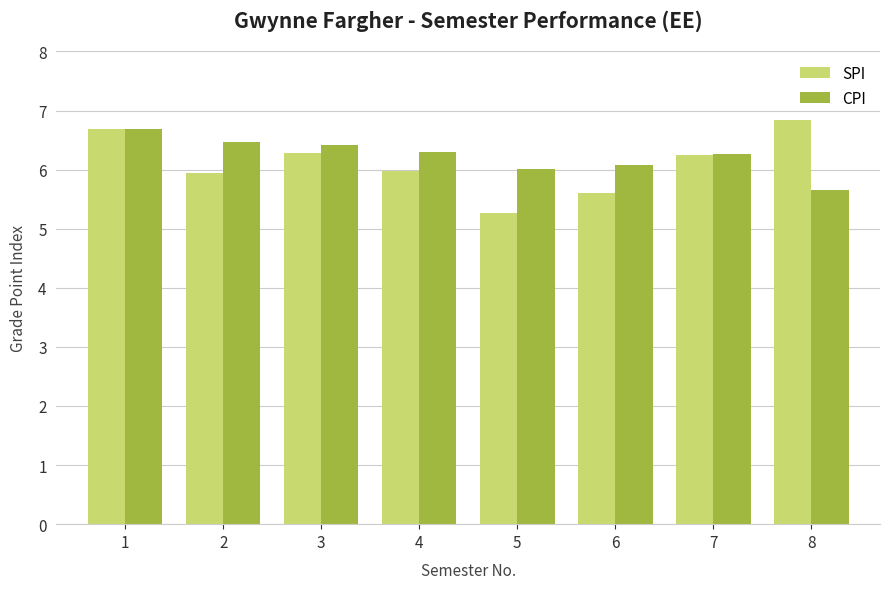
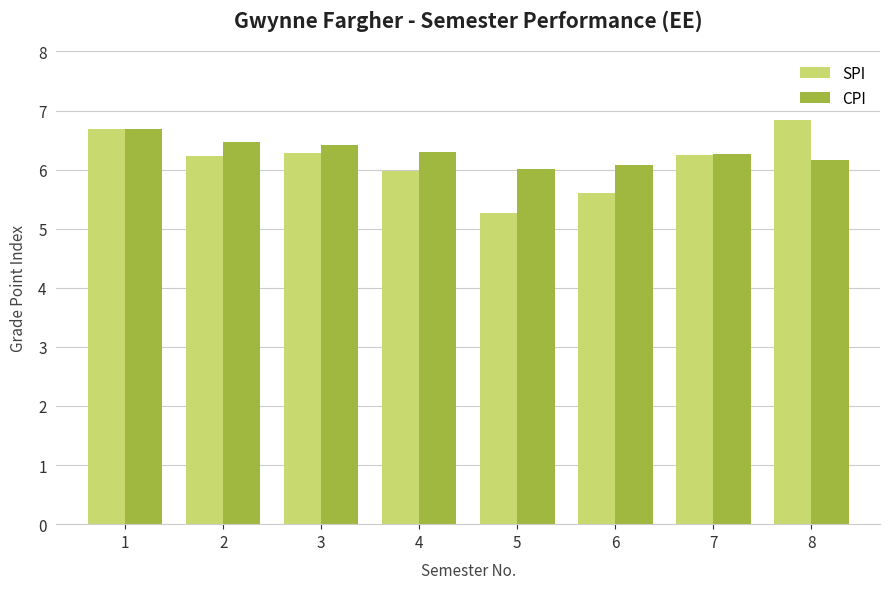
  {
    "SPI": {
      "1": 6.7,
-     "2": 6.0,
+     "2": 6.2,
      "3": 6.3,
      "4": 6.0,
      "5": 5.3,
      "6": 5.6,
      "7": 6.2,
      "8": 6.8
    },
    "CPI": {
      "1": 6.7,
      "2": 6.5,
      "3": 6.4,
      "4": 6.3,
      "5": 6.0,
      "6": 6.1,
      "7": 6.3,
-     "8": 5.7
+     "8": 6.2
    }
  }
